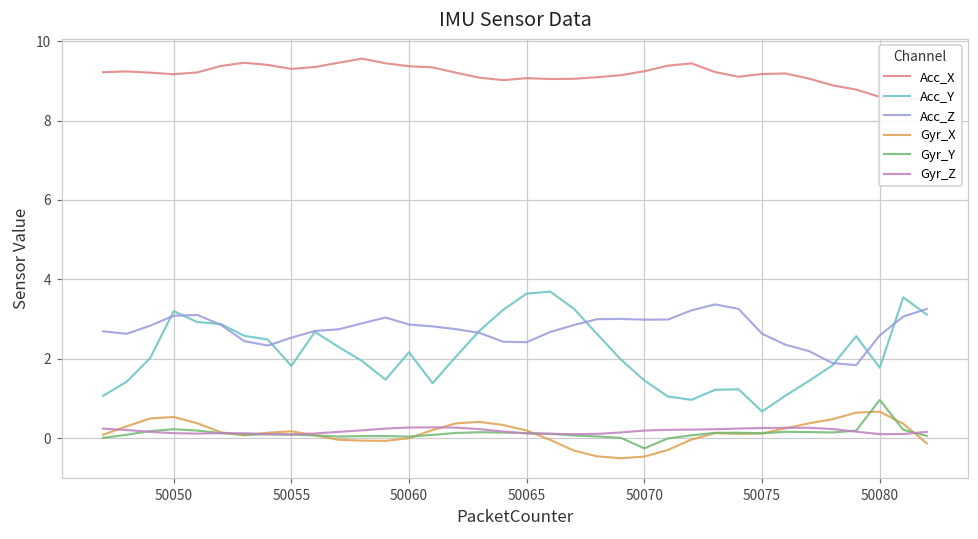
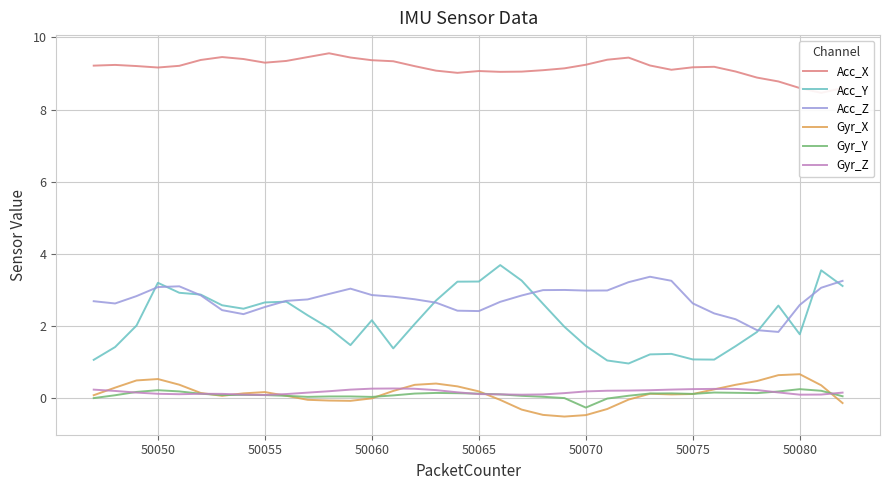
  {
    "Acc_Y": {
      "50050": 3.2,
-     "50055": 1.8,
+     "50055": 2.7,
      "50060": 2.2,
-     "50065": 3.6,
+     "50065": 3.2,
      "50070": 1.5,
-     "50075": 0.7,
+     "50075": 1.1,
      "50080": 1.8
    },
    "Gyr_Y": {
      "50050": 0.2,
      "50070": -0.3,
-     "50080": 1.0
+     "50080": 0.3
    }
  }
